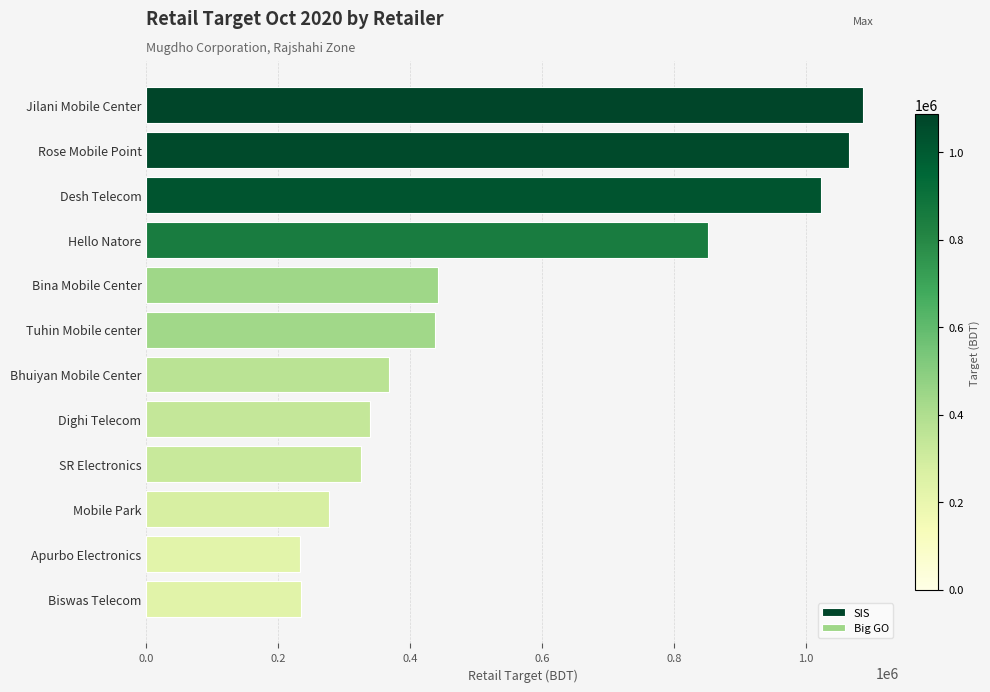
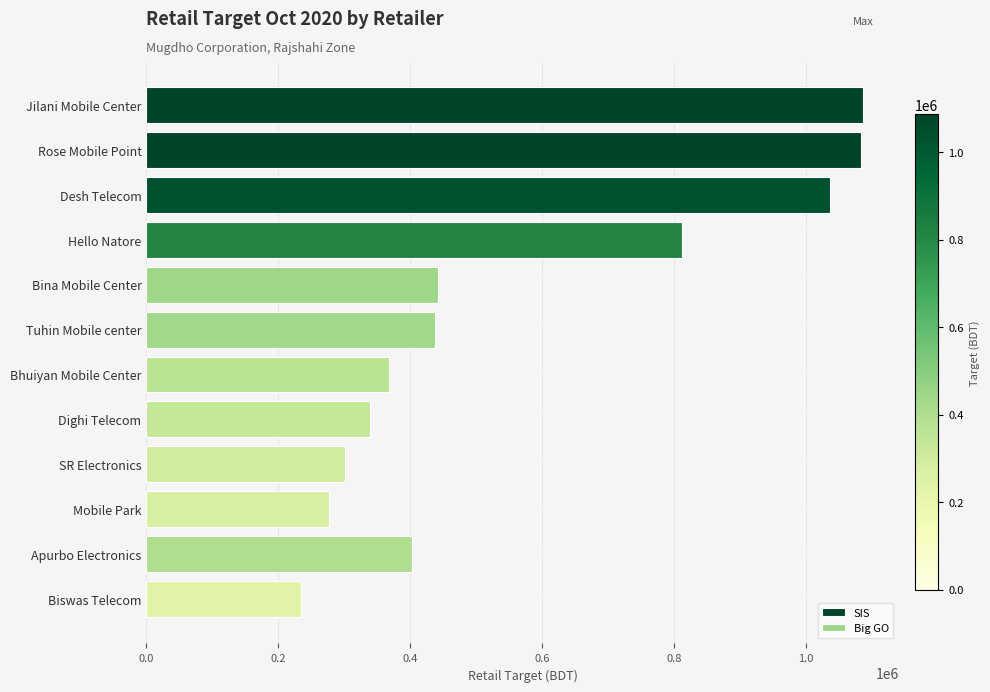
  {
    "SIS": {
      "Jilani Mobile Center": 1090000,
-     "Rose Mobile Point": 1060000,
-     "Desh Telecom": 1020000,
-     "Hello Natore": 850000,
+     "Rose Mobile Point": 1080000,
+     "Desh Telecom": 1040000,
+     "Hello Natore": 810000,
      "Tuhin Mobile center": 440000,
      "Dighi Telecom": 340000
    },
    "Big GO": {
      "Bina Mobile Center": 440000,
      "Bhuiyan Mobile Center": 370000,
-     "SR Electronics": 320000,
+     "SR Electronics": 300000,
      "Mobile Park": 280000,
-     "Apurbo Electronics": 230000,
+     "Apurbo Electronics": 400000,
      "Biswas Telecom": 230000
    }
  }
